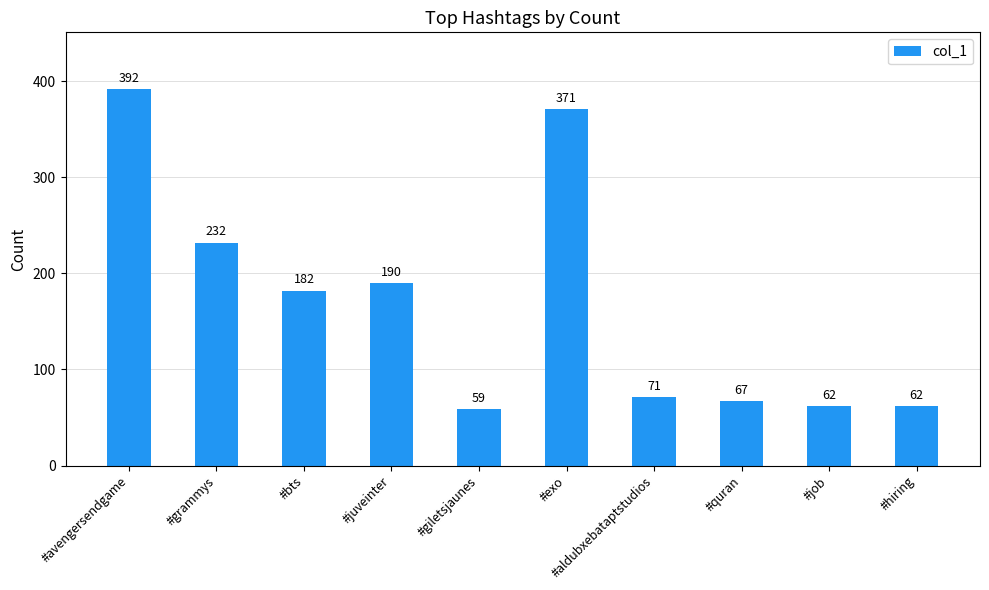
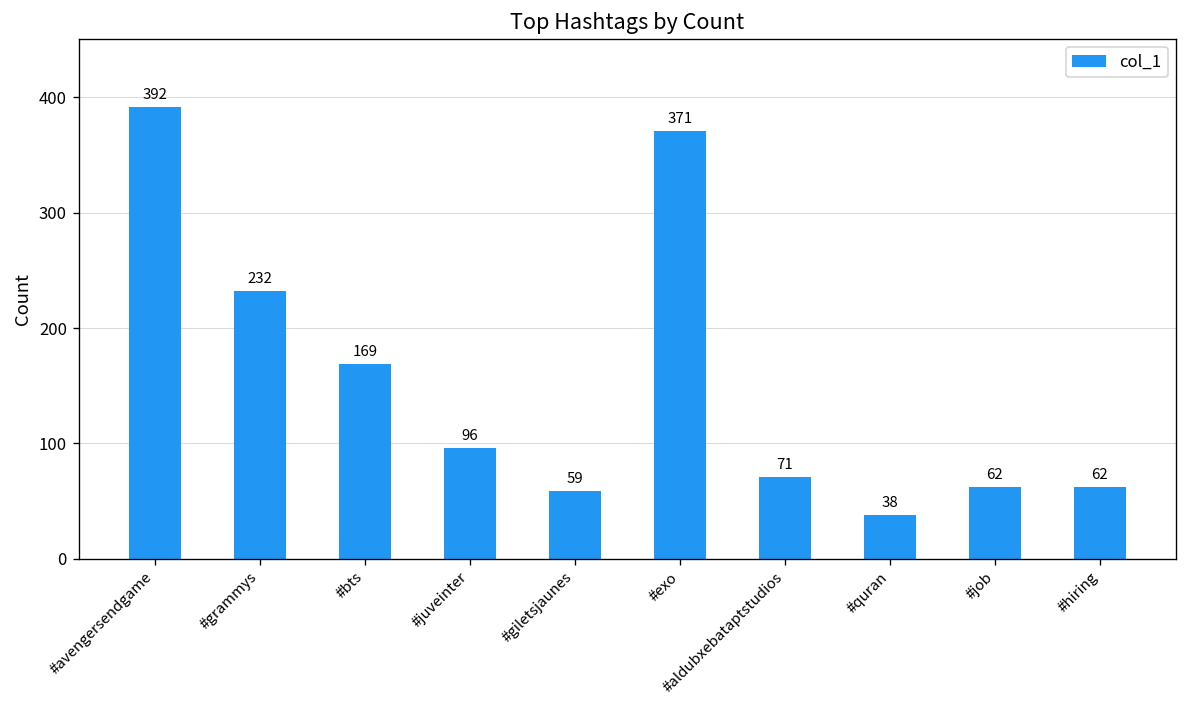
  {
    "#avengersendgame": 392,
    "#grammys": 232,
-   "#bts": 182,
-   "#juveinter": 190,
+   "#bts": 169,
+   "#juveinter": 96,
    "#giletsjaunes": 59,
    "#exo": 371,
    "#aldubxebataptstudios": 71,
-   "#quran": 67,
+   "#quran": 38,
    "#job": 62,
    "#hiring": 62
  }
